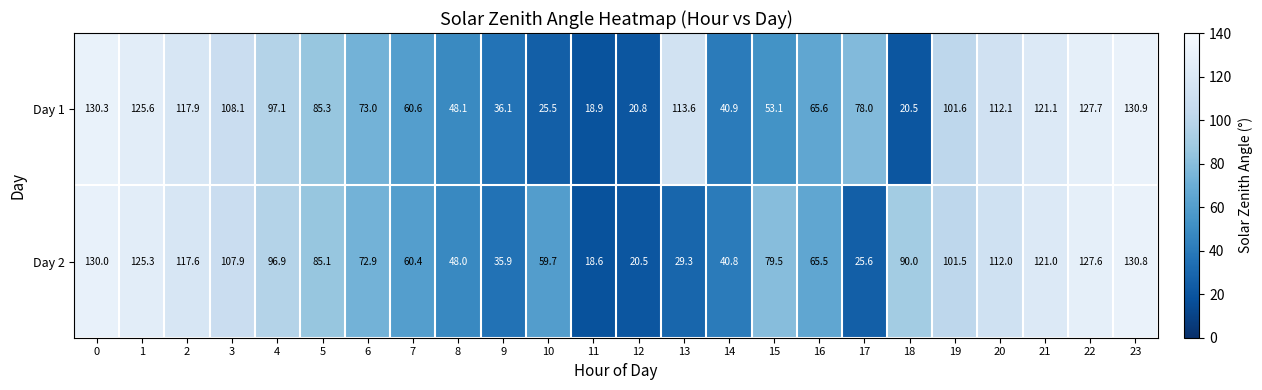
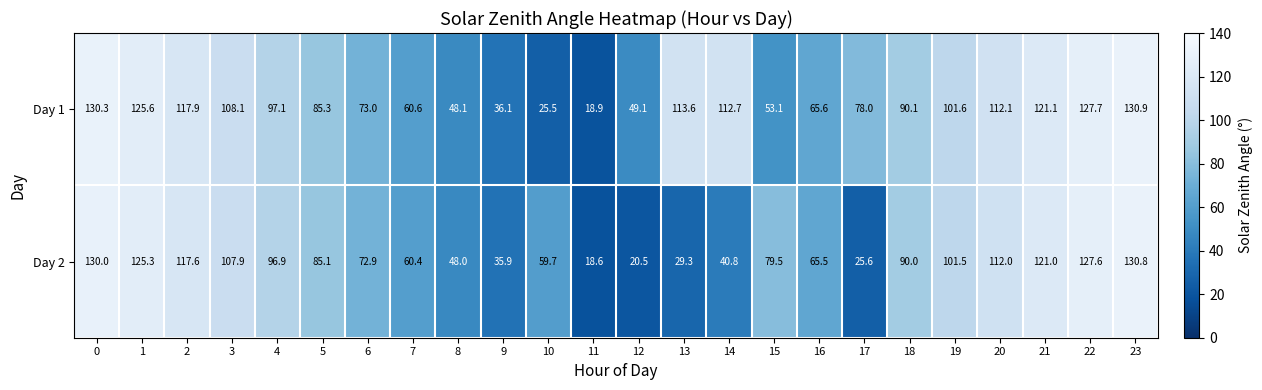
  {
    "Day 1": {
      "0": 130.3,
      "1": 125.6,
      "2": 117.9,
      "3": 108.1,
      "4": 97.1,
      "5": 85.3,
      "6": 73.0,
      "7": 60.6,
      "8": 48.1,
      "9": 36.1,
      "10": 25.5,
      "11": 18.9,
-     "12": 20.8,
+     "12": 49.1,
      "13": 113.6,
-     "14": 40.9,
+     "14": 112.7,
      "15": 53.1,
      "16": 65.6,
      "17": 78.0,
-     "18": 20.5,
+     "18": 90.1,
      "19": 101.6,
      "20": 112.1,
      "21": 121.1,
      "22": 127.7,
      "23": 130.9
    },
    "Day 2": {
      "0": 130.0,
      "1": 125.3,
      "2": 117.6,
      "3": 107.9,
      "4": 96.9,
      "5": 85.1,
      "6": 72.9,
      "7": 60.4,
      "8": 48.0,
      "9": 35.9,
      "10": 59.7,
      "11": 18.6,
      "12": 20.5,
      "13": 29.3,
      "14": 40.8,
      "15": 79.5,
      "16": 65.5,
      "17": 25.6,
      "18": 90.0,
      "19": 101.5,
      "20": 112.0,
      "21": 121.0,
      "22": 127.6,
      "23": 130.8
    }
  }
